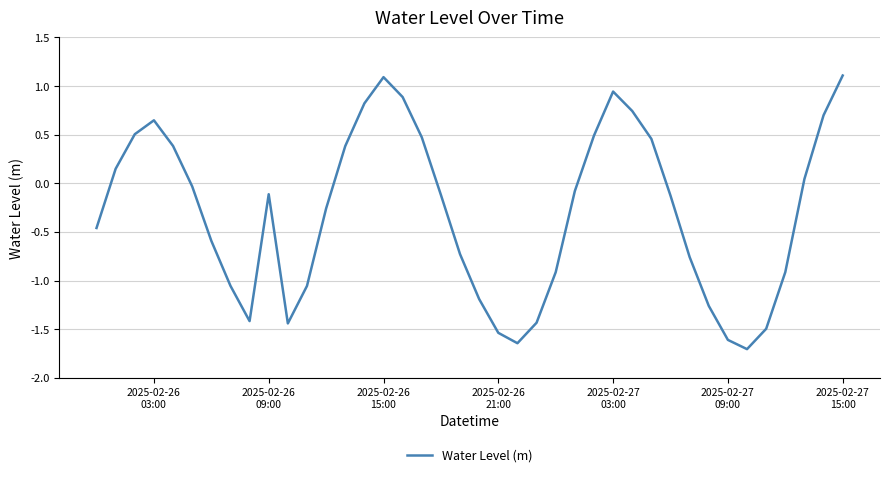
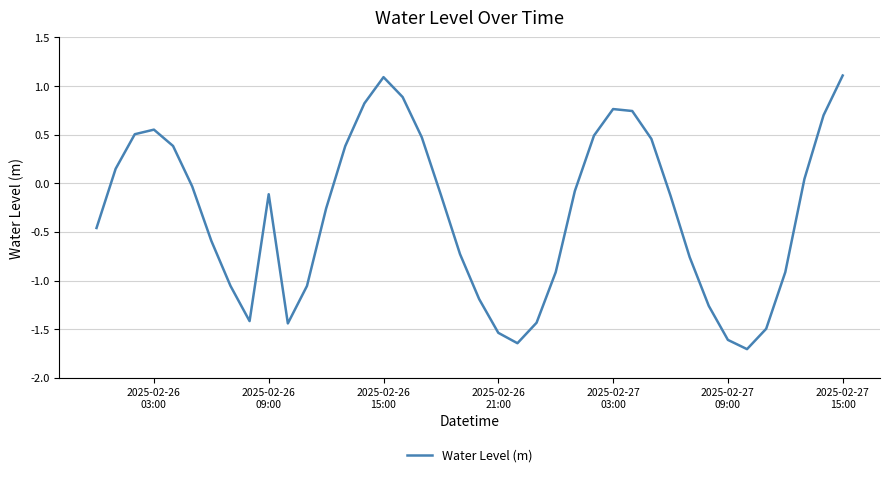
  {
-   "2025-02-26 03:00": 0.65,
+   "2025-02-26 03:00": 0.55,
    "2025-02-26 09:00": -0.1,
    "2025-02-26 15:00": 1.1,
    "2025-02-26 21:00": -1.5,
-   "2025-02-27 03:00": 0.9,
+   "2025-02-27 03:00": 0.8,
    "2025-02-27 09:00": -1.6,
    "2025-02-27 15:00": 1.1
  }
